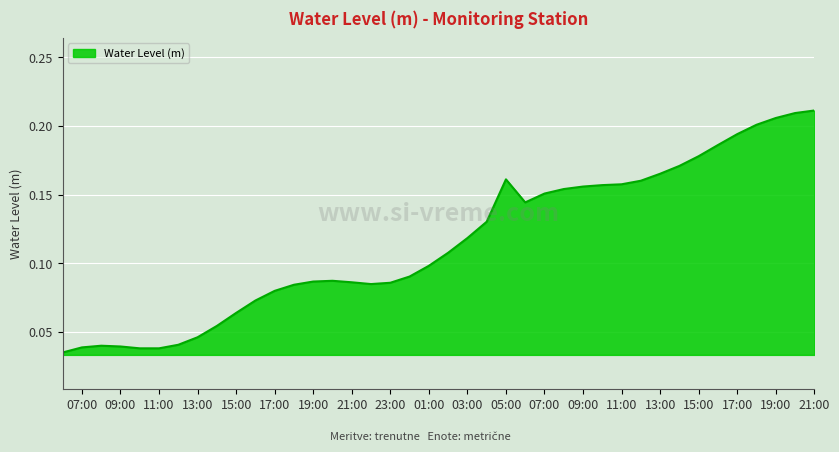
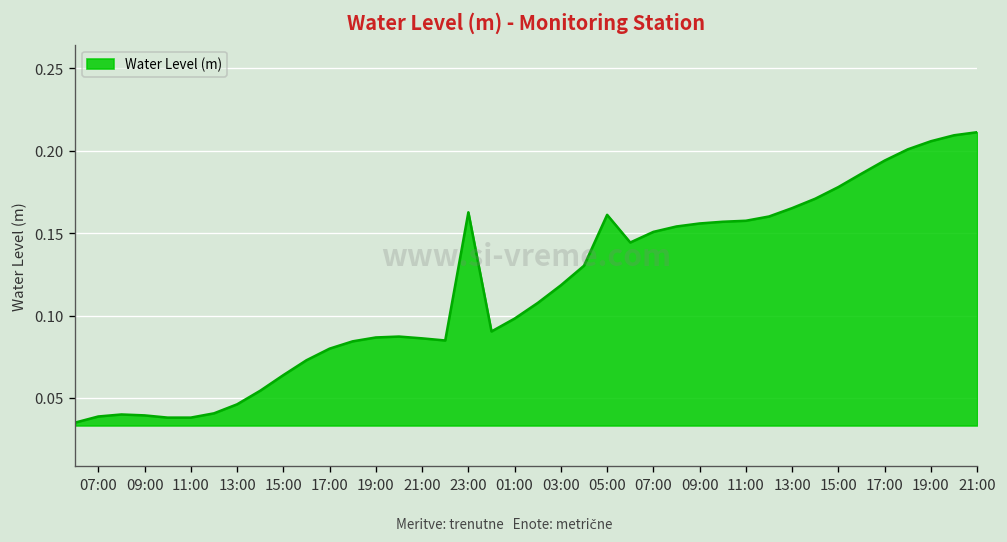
  {
-   "23:00": 0.086,
+   "23:00": 0.163,
    "01:00": 0.098,
    "03:00": 0.118,
    "05:00": 0.161
  }
